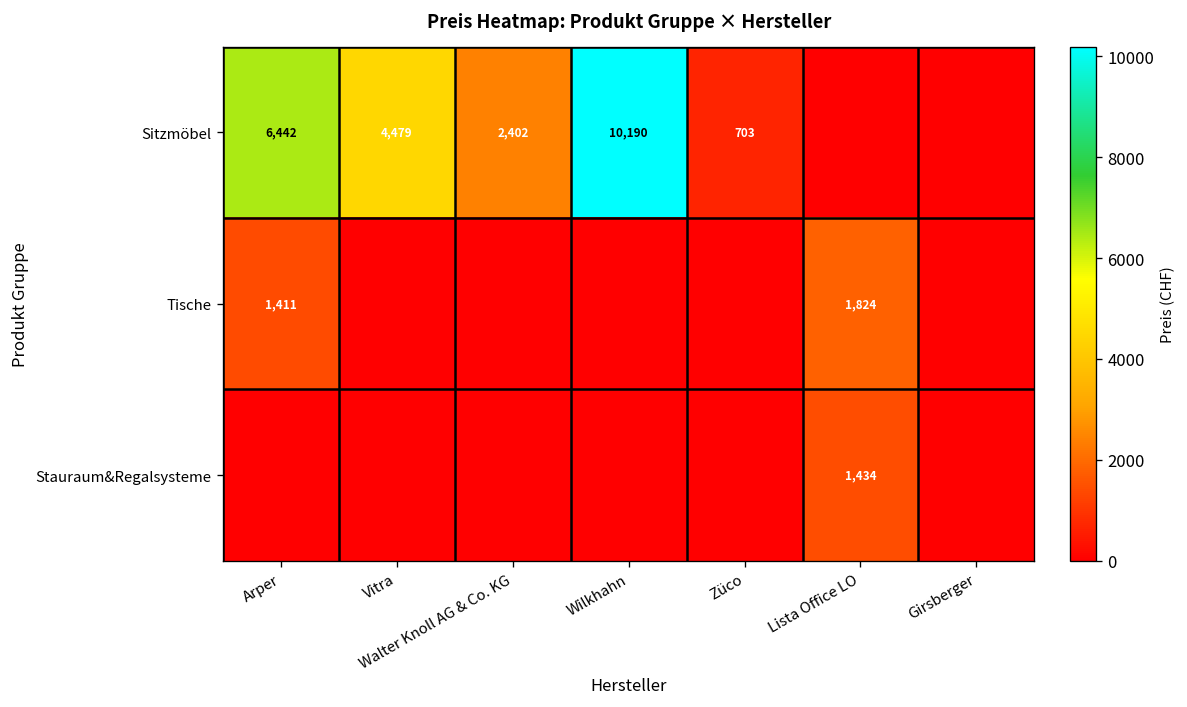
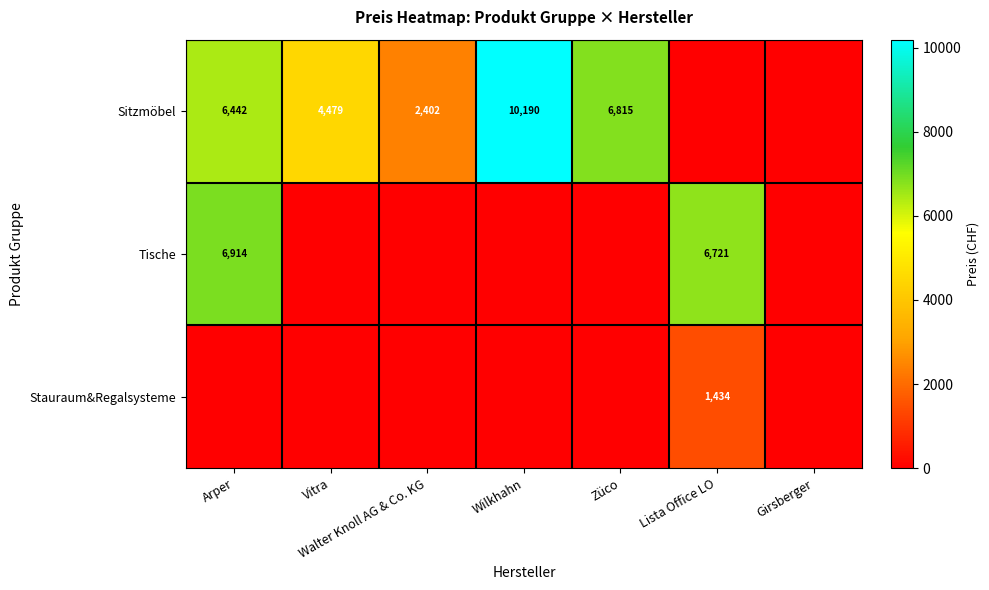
  {
    "Sitzmöbel": {
      "Arper": "6,442",
      "Vitra": "4,479",
      "Walter Knoll AG & Co. KG": "2,402",
      "Wilkhahn": "10,190",
-     "Züco": "703"
+     "Züco": "6,815"
    },
    "Tische": {
-     "Arper": "1,411",
-     "Lista Office LO": "1,824"
+     "Arper": "6,914",
+     "Lista Office LO": "6,721"
    },
    "Stauraum&Regalsysteme": {
      "Lista Office LO": "1,434"
    }
  }
